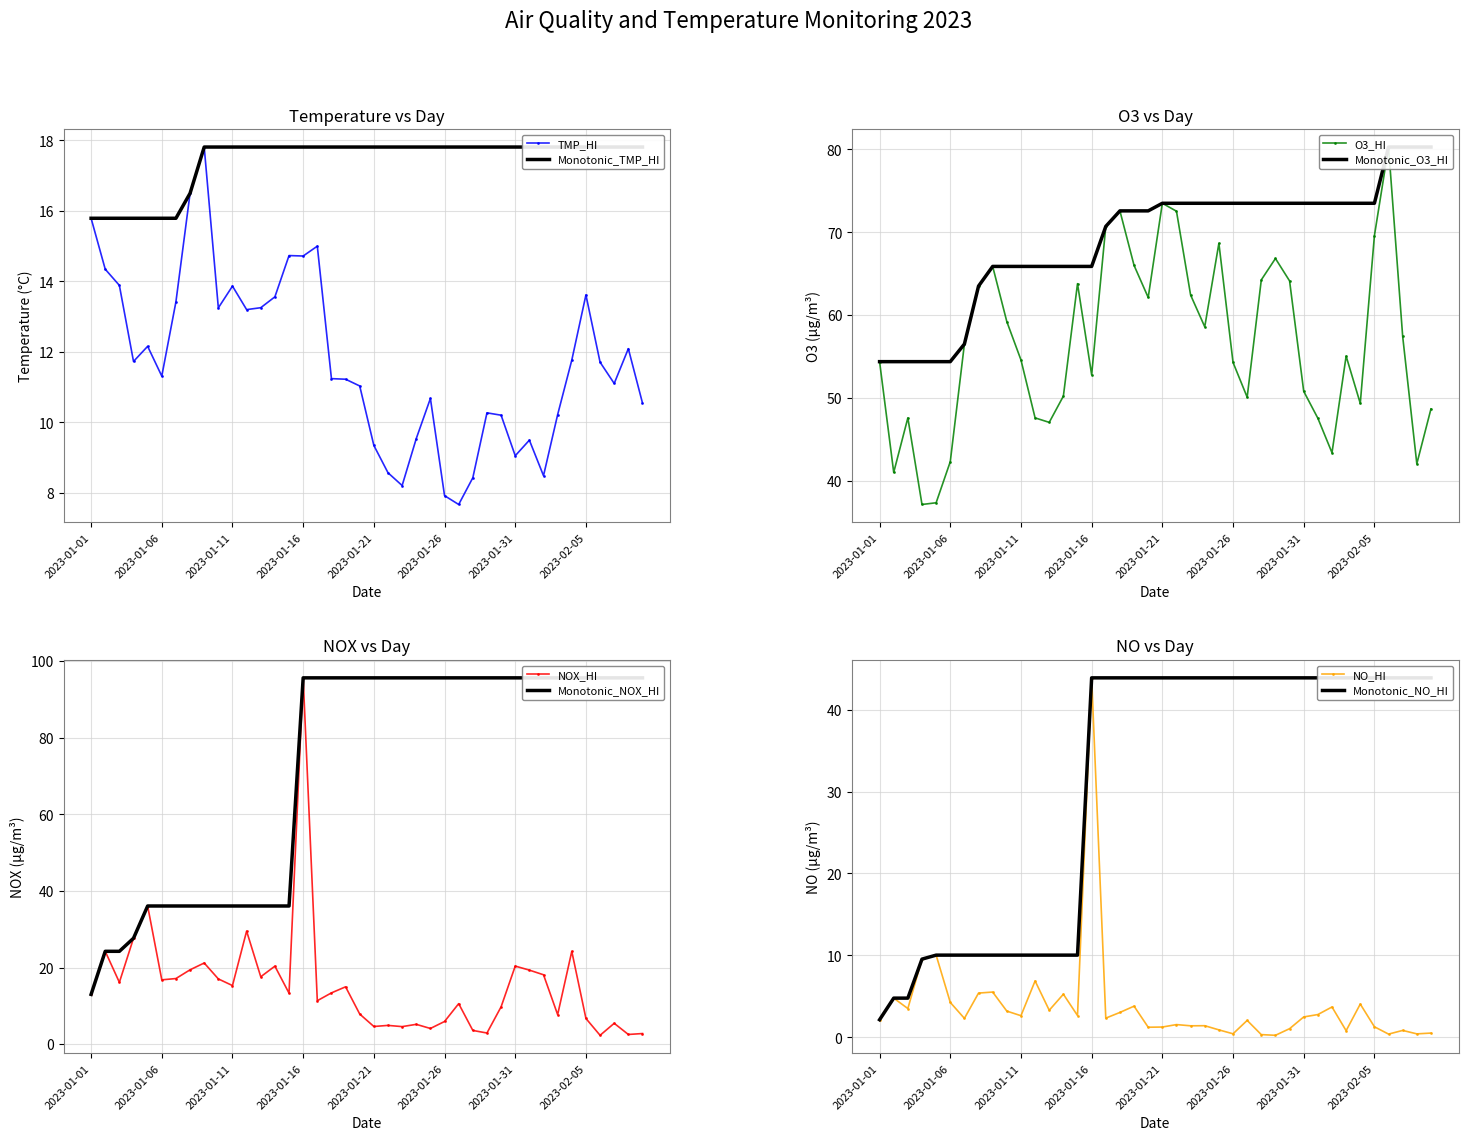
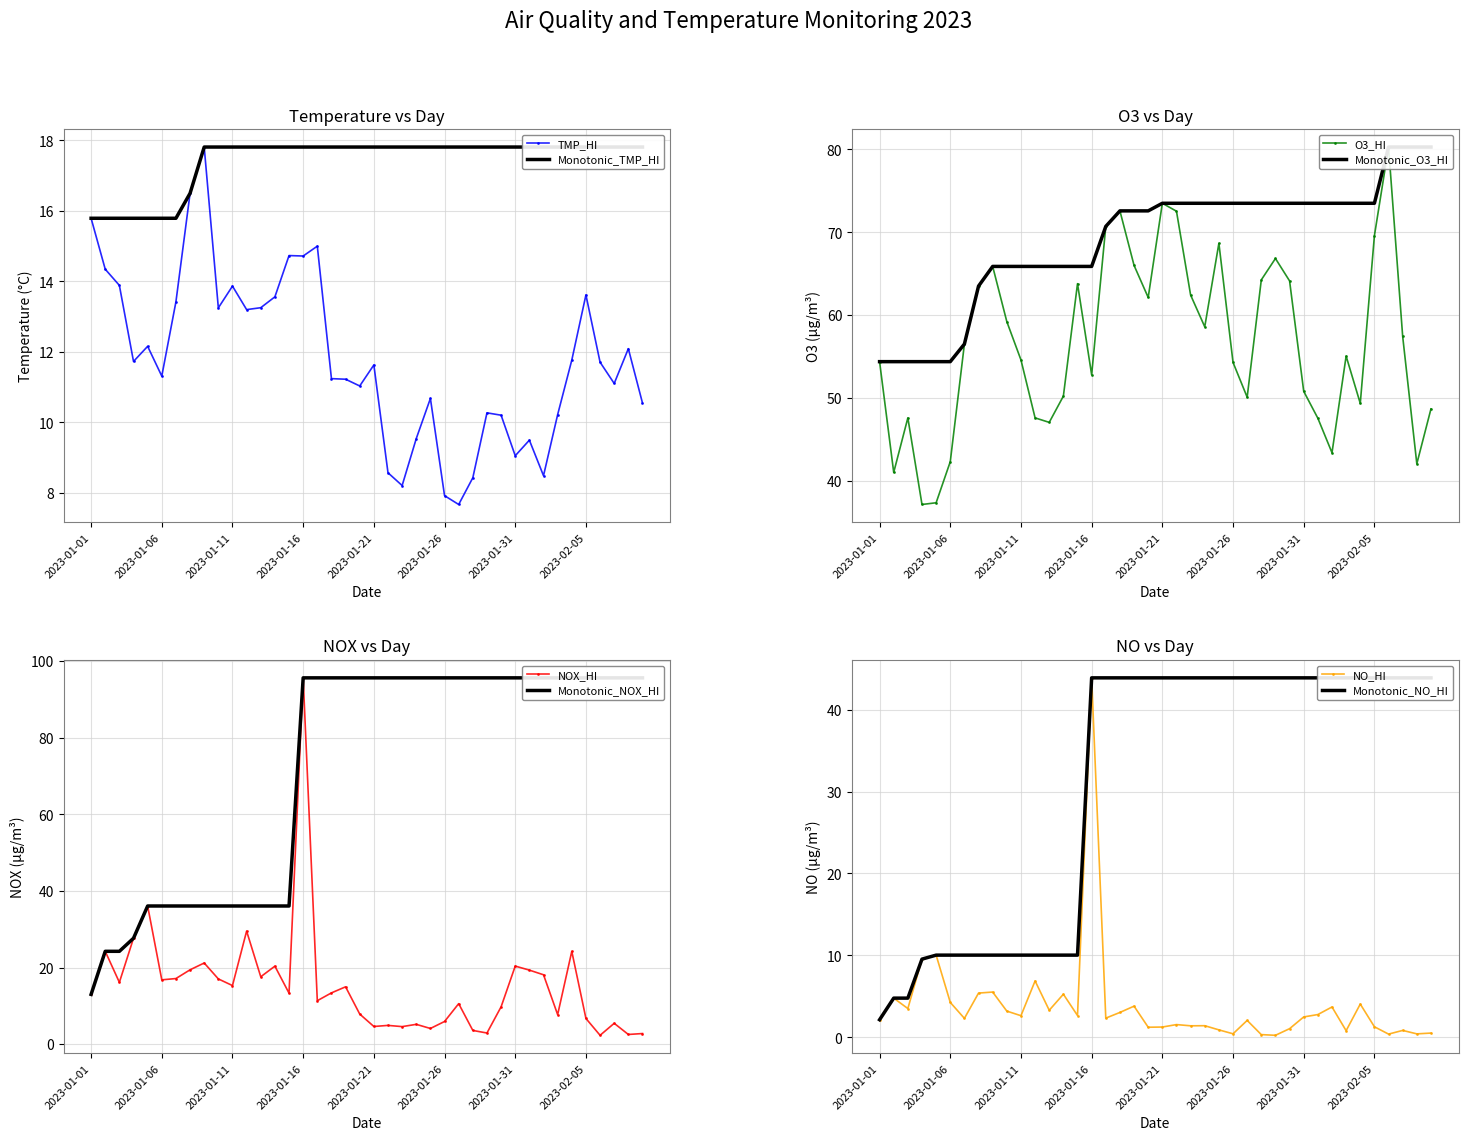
  {
    "Temperature vs Day": {
      "TMP_HI": {
        "2023-01-06": 11.3,
        "2023-01-11": 13.9,
        "2023-01-16": 14.7,
-       "2023-01-21": 9.3,
+       "2023-01-21": 11.6,
        "2023-01-26": 7.9,
        "2023-01-31": 9.0,
        "2023-02-05": 13.6
      },
      "Monotonic_TMP_HI": {
        "2023-01-06": 15.8,
        "2023-01-11": 17.8,
        "2023-01-16": 17.8,
        "2023-01-21": 17.8,
        "2023-01-26": 17.8,
        "2023-01-31": 17.8
      }
    },
    "O3 vs Day": {
      "O3_HI": {
        "2023-01-06": 42,
        "2023-01-11": 55,
        "2023-01-16": 53,
        "2023-01-26": 54,
        "2023-01-31": 51,
        "2023-02-05": 70
      },
      "Monotonic_O3_HI": {
        "2023-01-06": 54,
        "2023-01-11": 66,
        "2023-01-16": 66,
        "2023-01-26": 74,
        "2023-01-31": 74,
        "2023-02-05": 74
      }
    },
    "NOX vs Day": {
      "NOX_HI": {
        "2023-01-06": 17,
        "2023-01-11": 15,
        "2023-01-21": 5,
        "2023-01-26": 6,
        "2023-01-31": 20,
        "2023-02-05": 7
      },
      "Monotonic_NOX_HI": {
        "2023-01-06": 36,
        "2023-01-11": 36,
        "2023-01-21": 96,
        "2023-01-26": 96,
        "2023-01-31": 96
      }
    },
    "NO vs Day": {
      "NO_HI": {
        "2023-01-06": 4,
        "2023-01-11": 3,
        "2023-01-21": 1,
        "2023-01-26": 0,
        "2023-01-31": 2,
        "2023-02-05": 1
      },
      "Monotonic_NO_HI": {
        "2023-01-06": 10,
        "2023-01-11": 10,
        "2023-01-21": 44,
        "2023-01-26": 44,
        "2023-01-31": 44
      }
    }
  }
